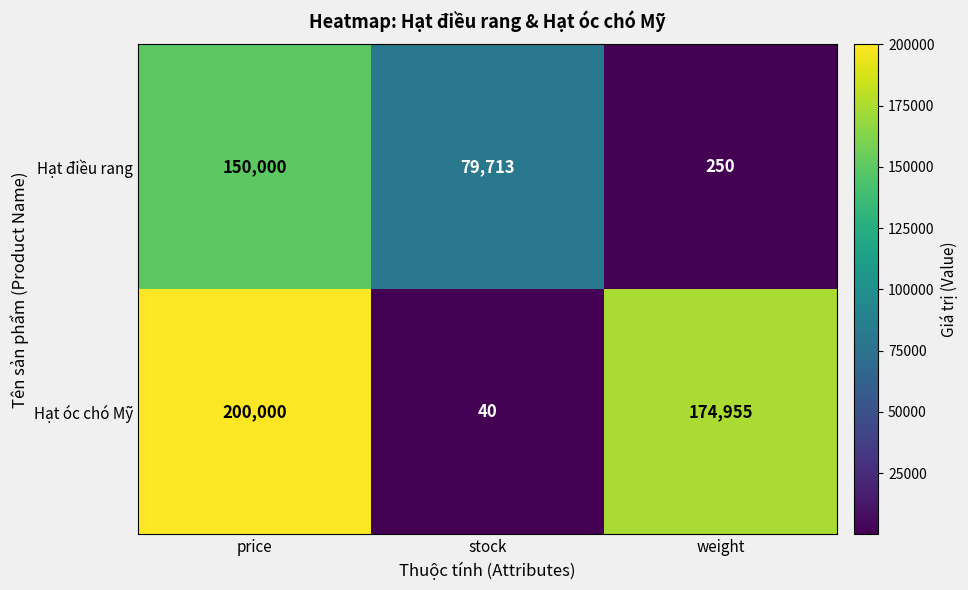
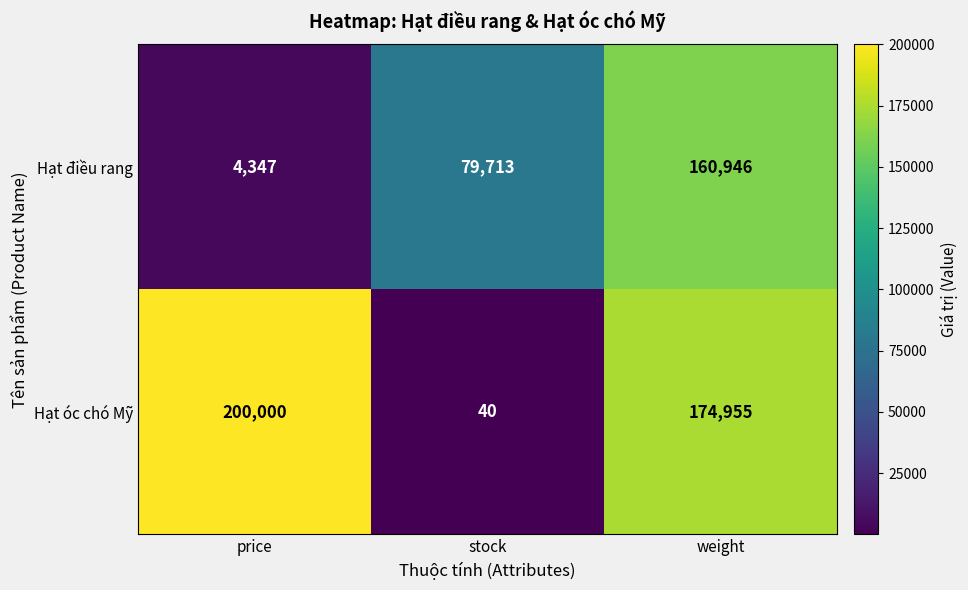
  {
    "Hạt điều rang": {
-     "price": "150,000",
+     "price": "4,347",
      "stock": "79,713",
-     "weight": "250"
+     "weight": "160,946"
    },
    "Hạt óc chó Mỹ": {
      "price": "200,000",
      "stock": "40",
      "weight": "174,955"
    }
  }
